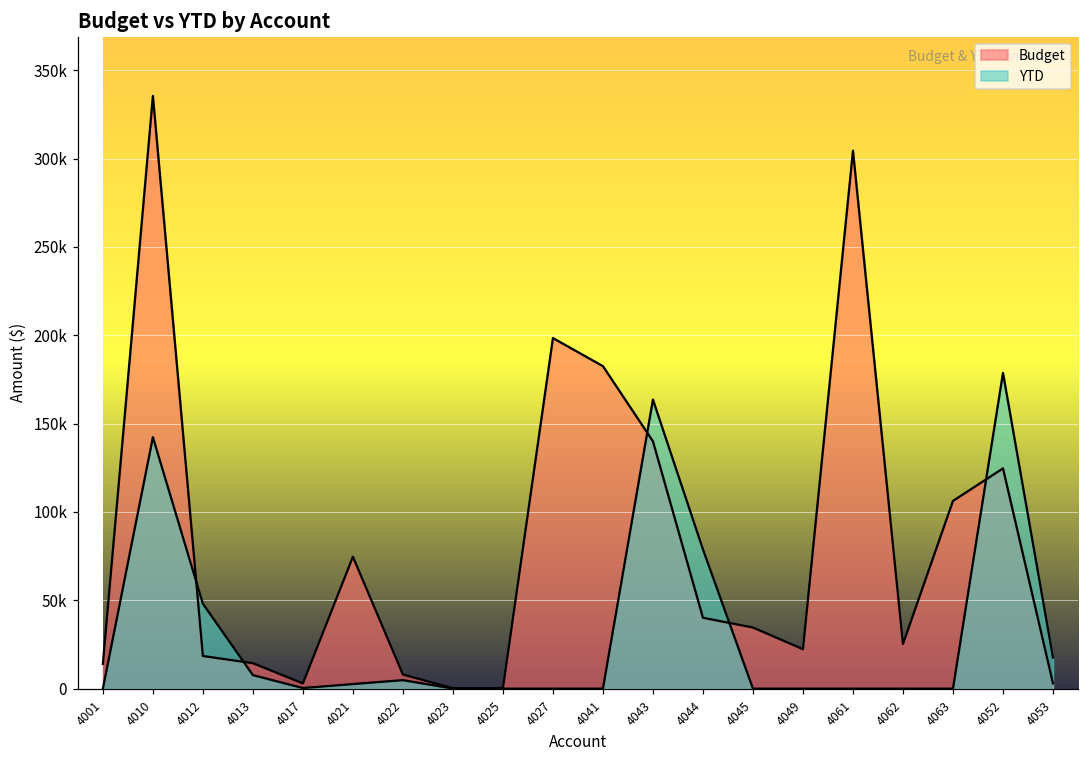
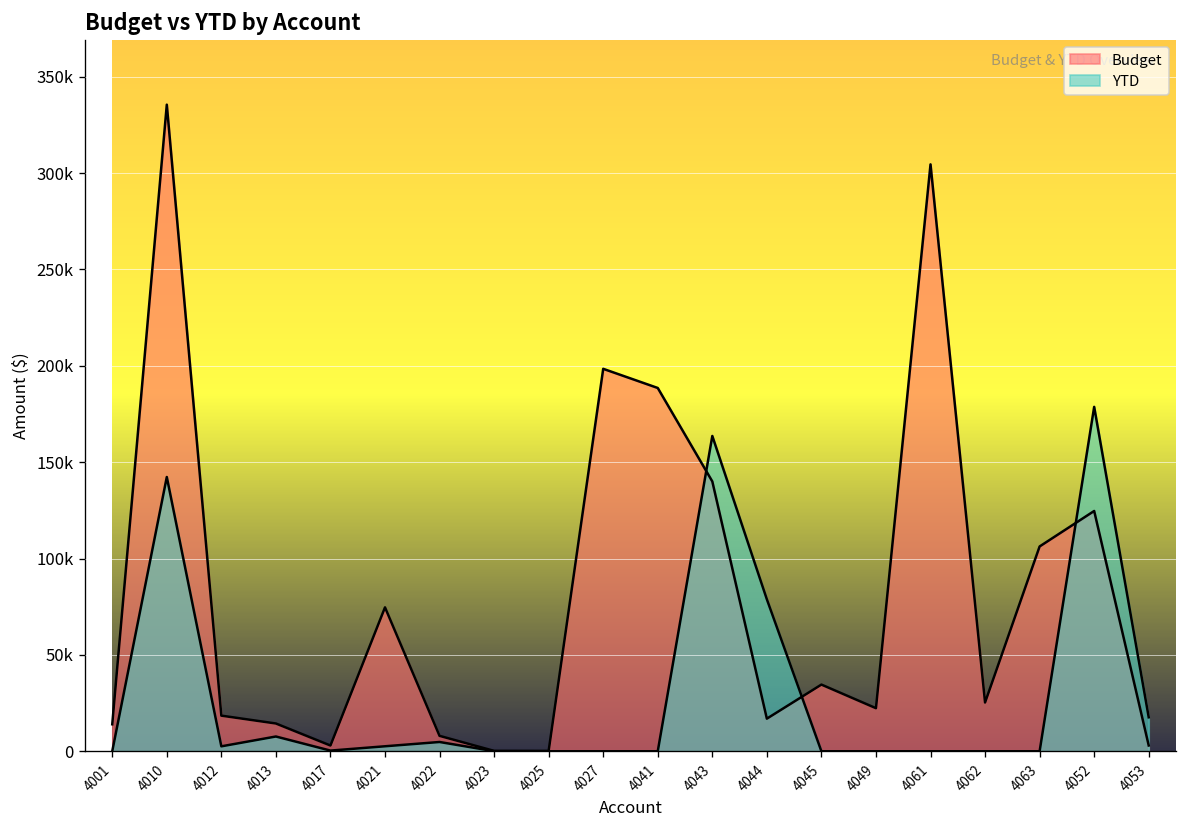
  {
    "Budget": {
      "4001": 14000,
      "4010": 336000,
      "4012": 18000,
      "4013": 14000,
      "4017": 3000,
      "4021": 75000,
      "4022": 8000,
      "4027": 198000,
-     "4041": 183000,
+     "4041": 189000,
      "4043": 140000,
-     "4044": 40000,
+     "4044": 17000,
      "4045": 35000,
      "4049": 22000,
      "4061": 305000,
      "4062": 25000,
      "4063": 106000,
      "4052": 125000,
      "4053": 3000
    },
    "YTD": {
      "4001": 0,
      "4010": 142000,
-     "4012": 48000,
+     "4012": 3000,
      "4013": 8000,
      "4017": 0,
      "4021": 3000,
      "4022": 5000,
      "4027": 0,
      "4041": 0,
      "4043": 164000,
      "4044": 79000,
      "4045": 0,
      "4049": 0,
      "4061": 0,
      "4062": 0,
      "4063": 0,
      "4052": 179000,
      "4053": 18000
    }
  }
